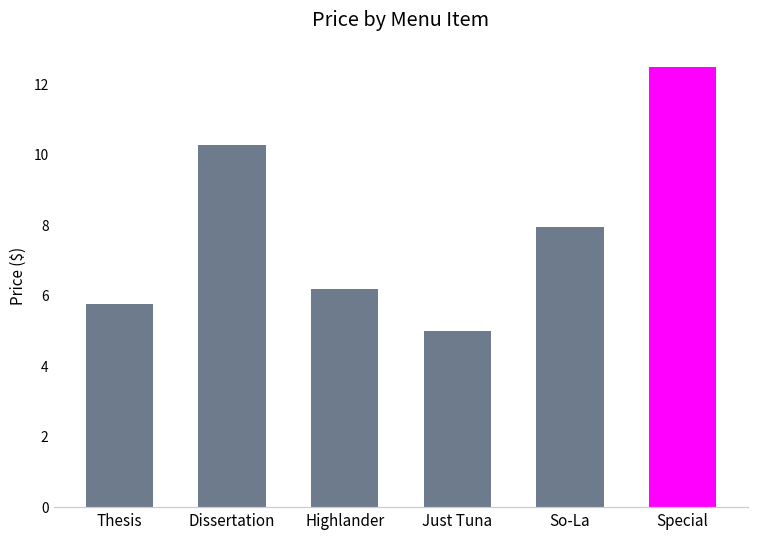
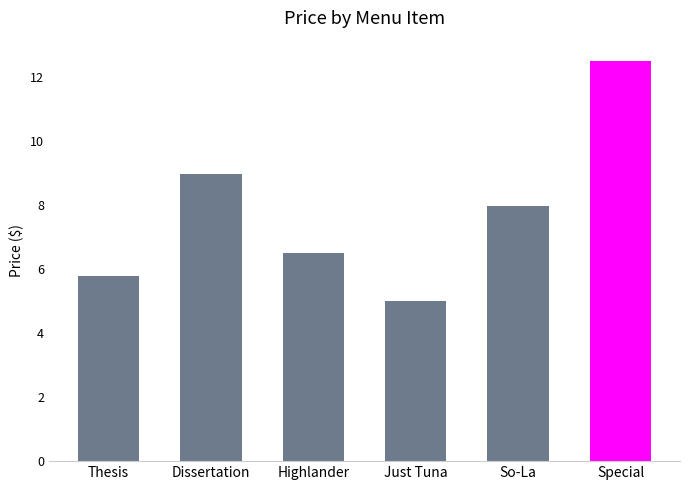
  {
    "Thesis": 5.8,
-   "Dissertation": 10.3,
-   "Highlander": 6.2,
+   "Dissertation": 9.0,
+   "Highlander": 6.5,
    "Just Tuna": 5.0,
    "So-La": 8.0,
    "Special": 12.5
  }
